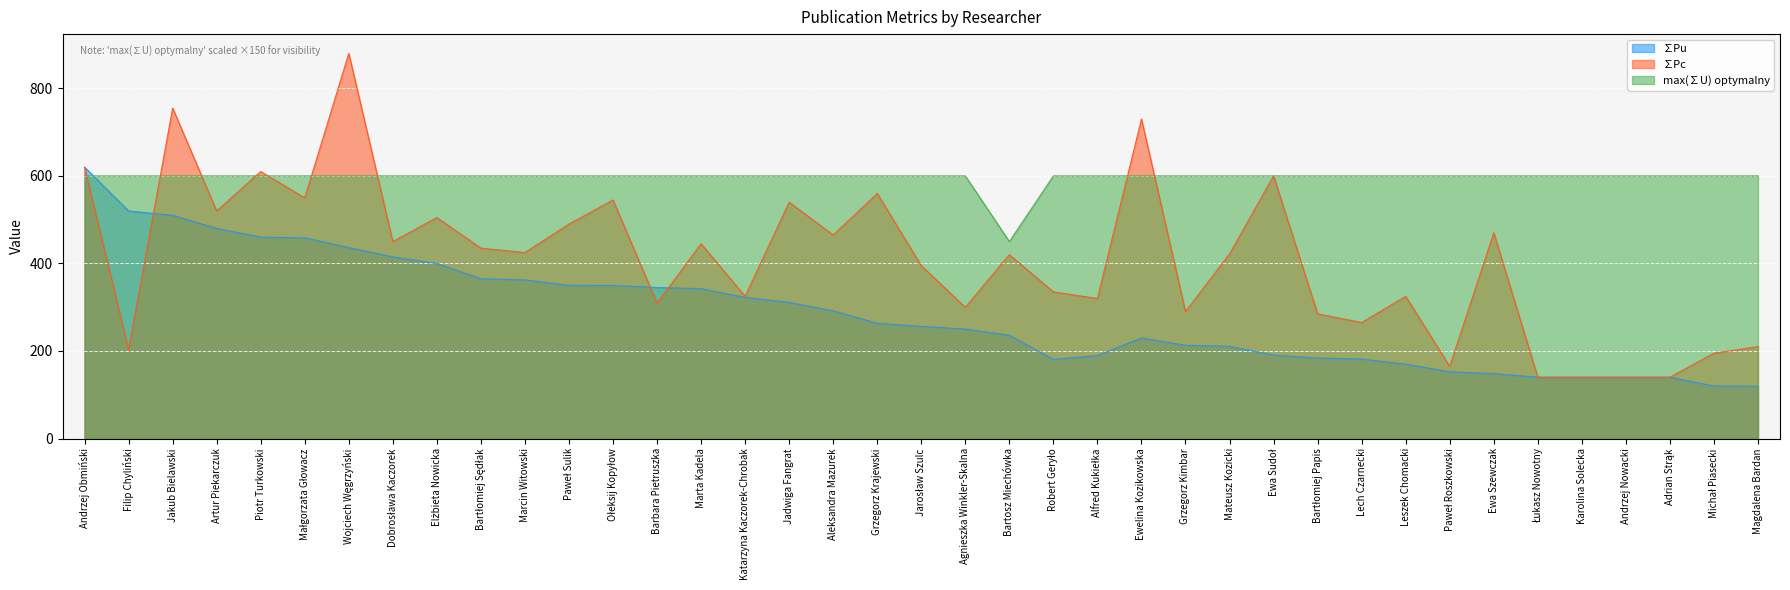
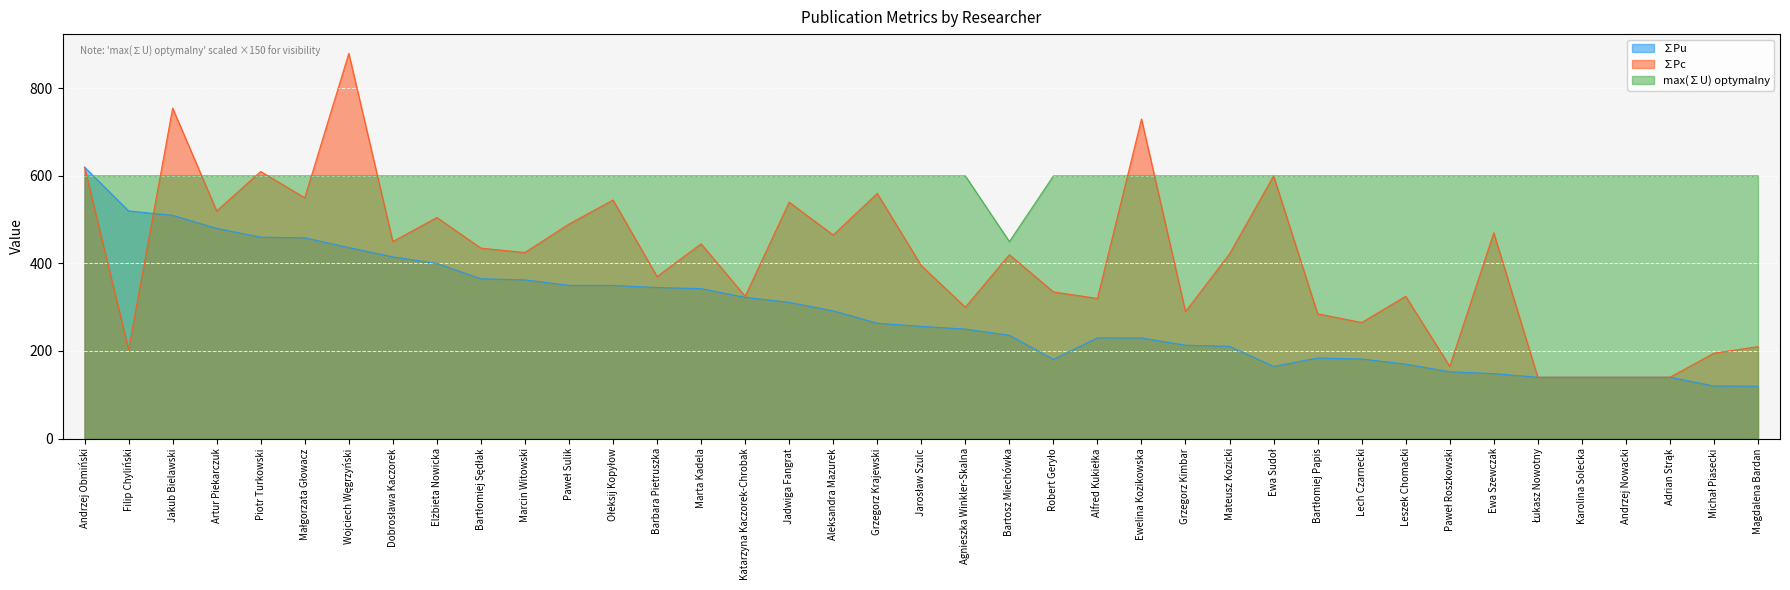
  {
    "∑Pu": {
      "Filip Chyliński": 520,
      "Jakub Bielawski": 510,
      "Artur Piekarczuk": 480,
      "Piotr Turkowski": 460,
      "Małgorzata Głowacz": 460,
      "Wojciech Węgrzyński": 440,
      "Dobrosława Kaczorek": 420,
      "Elżbieta Nowicka": 400,
      "Bartłomiej Sędłak": 370,
      "Marcin Witowski": 360,
      "Paweł Sulik": 350,
      "Ołeksij Kopyłow": 350,
      "Barbara Pietruszka": 350,
      "Marta Kadela": 340,
      "Jadwiga Fangrat": 310,
      "Aleksandra Mazurek": 290,
      "Grzegorz Krajewski": 260,
      "Jarosław Szulc": 260,
      "Agnieszka Winkler-Skalna": 250,
      "Bartosz Miechówka": 240,
      "Robert Geryło": 180,
-     "Alfred Kukiełka": 190,
+     "Alfred Kukiełka": 230,
      "Ewelina Kozikowska": 230,
      "Grzegorz Kimbar": 210,
      "Mateusz Kozicki": 210,
-     "Ewa Sudoł": 190,
+     "Ewa Sudoł": 160,
      "Bartłomiej Papis": 180,
      "Lech Czarnecki": 180,
      "Leszek Chomacki": 170,
      "Paweł Roszkowski": 150,
      "Ewa Szewczak": 150,
      "Michał Piasecki": 120,
      "Magdalena Bardan": 120
    },
    "∑Pc": {
      "Filip Chyliński": 200,
      "Jakub Bielawski": 760,
      "Artur Piekarczuk": 520,
      "Piotr Turkowski": 610,
      "Małgorzata Głowacz": 550,
      "Wojciech Węgrzyński": 880,
      "Dobrosława Kaczorek": 450,
      "Elżbieta Nowicka": 510,
      "Bartłomiej Sędłak": 440,
      "Marcin Witowski": 430,
      "Paweł Sulik": 490,
      "Ołeksij Kopyłow": 550,
-     "Barbara Pietruszka": 310,
+     "Barbara Pietruszka": 370,
      "Marta Kadela": 450,
      "Jadwiga Fangrat": 540,
      "Aleksandra Mazurek": 470,
      "Grzegorz Krajewski": 560,
      "Jarosław Szulc": 400,
      "Agnieszka Winkler-Skalna": 300,
      "Bartosz Miechówka": 420,
      "Robert Geryło": 340,
      "Alfred Kukiełka": 320,
      "Ewelina Kozikowska": 730,
      "Grzegorz Kimbar": 290,
      "Mateusz Kozicki": 420,
      "Bartłomiej Papis": 290,
      "Lech Czarnecki": 270,
      "Leszek Chomacki": 330,
      "Paweł Roszkowski": 170,
      "Ewa Szewczak": 470,
      "Michał Piasecki": 200,
      "Magdalena Bardan": 210
    },
    "max(∑U) optymalny": {
      "Andrzej Obmiński": 600,
      "Filip Chyliński": 600,
      "Jakub Bielawski": 600,
      "Artur Piekarczuk": 600,
      "Piotr Turkowski": 600,
      "Małgorzata Głowacz": 600,
      "Wojciech Węgrzyński": 600,
      "Dobrosława Kaczorek": 600,
      "Elżbieta Nowicka": 600,
      "Bartłomiej Sędłak": 600,
      "Marcin Witowski": 600,
      "Paweł Sulik": 600,
      "Ołeksij Kopyłow": 600,
      "Barbara Pietruszka": 600,
      "Marta Kadela": 600,
      "Katarzyna Kaczorek-Chrobak": 600,
      "Jadwiga Fangrat": 600,
      "Aleksandra Mazurek": 600,
      "Grzegorz Krajewski": 600,
      "Jarosław Szulc": 600,
      "Agnieszka Winkler-Skalna": 600,
      "Bartosz Miechówka": 450,
      "Robert Geryło": 600,
      "Alfred Kukiełka": 600,
      "Ewelina Kozikowska": 600,
      "Grzegorz Kimbar": 600,
      "Mateusz Kozicki": 600,
      "Bartłomiej Papis": 600,
      "Lech Czarnecki": 600,
      "Leszek Chomacki": 600,
      "Paweł Roszkowski": 600,
      "Ewa Szewczak": 600,
      "Łukasz Nowotny": 600,
      "Karolina Solecka": 600,
      "Andrzej Nowacki": 600,
      "Adrian Strąk": 600,
      "Michał Piasecki": 600,
      "Magdalena Bardan": 600
    }
  }
